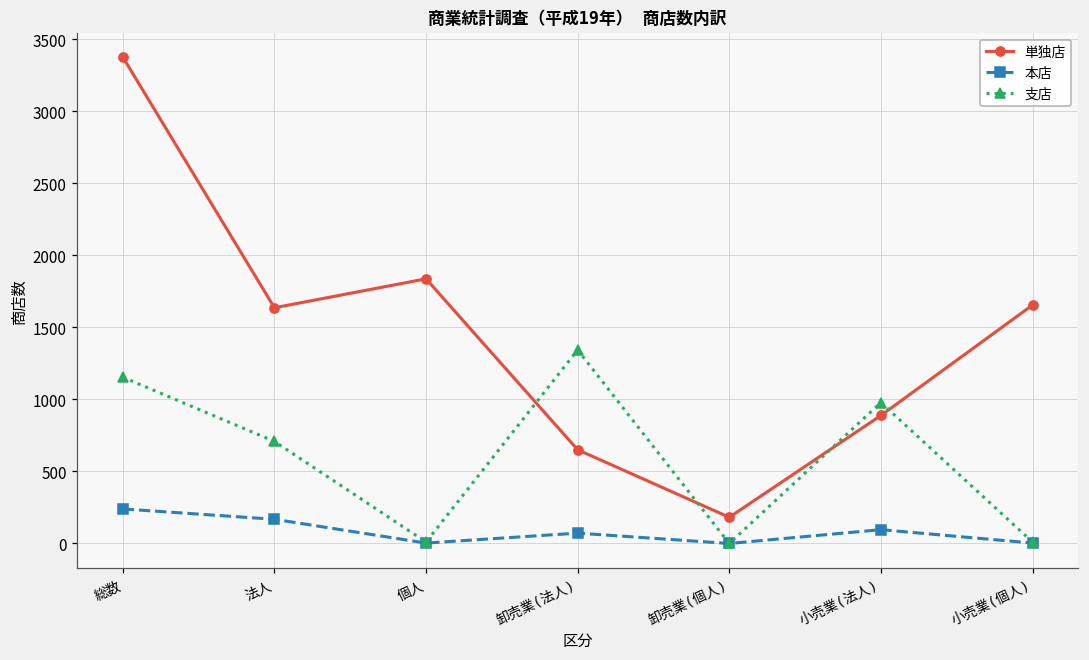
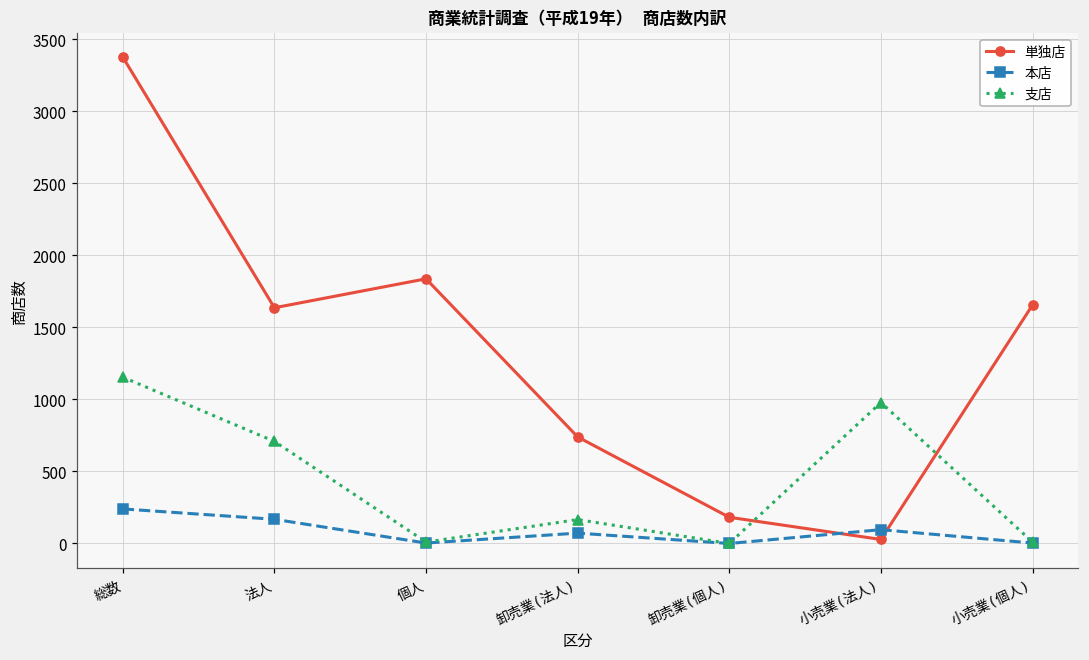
  {
    "単独店": {
      "総数": 3380,
      "法人": 1640,
      "個人": 1840,
-     "卸売業(法人)": 650,
+     "卸売業(法人)": 740,
      "卸売業(個人)": 180,
-     "小売業(法人)": 890,
+     "小売業(法人)": 30,
      "小売業(個人)": 1660
    },
    "本店": {
      "総数": 240,
      "法人": 170,
      "卸売業(法人)": 70,
      "小売業(法人)": 100
    },
    "支店": {
      "総数": 1160,
      "法人": 710,
-     "卸売業(法人)": 1340,
+     "卸売業(法人)": 170,
      "小売業(法人)": 980
    }
  }
